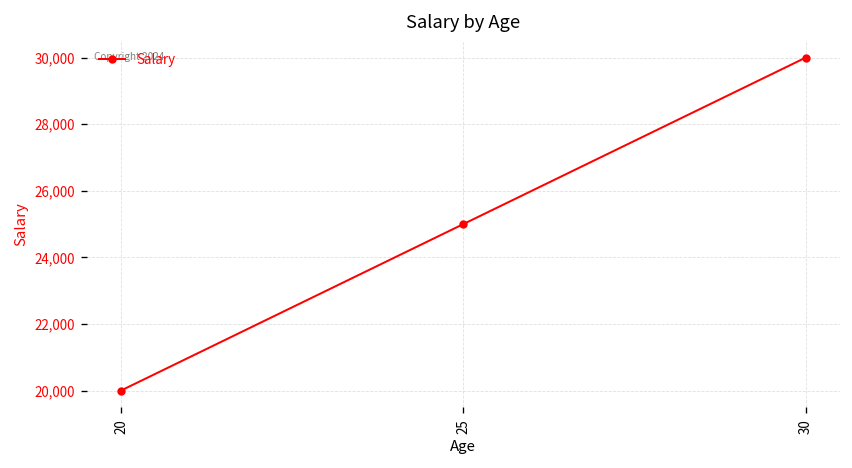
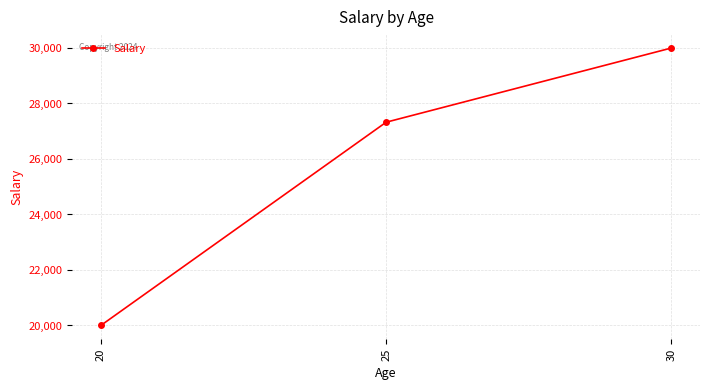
  {
    "20": "20,000",
-   "25": "25,000",
+   "25": "27,300",
    "30": "30,000"
  }
